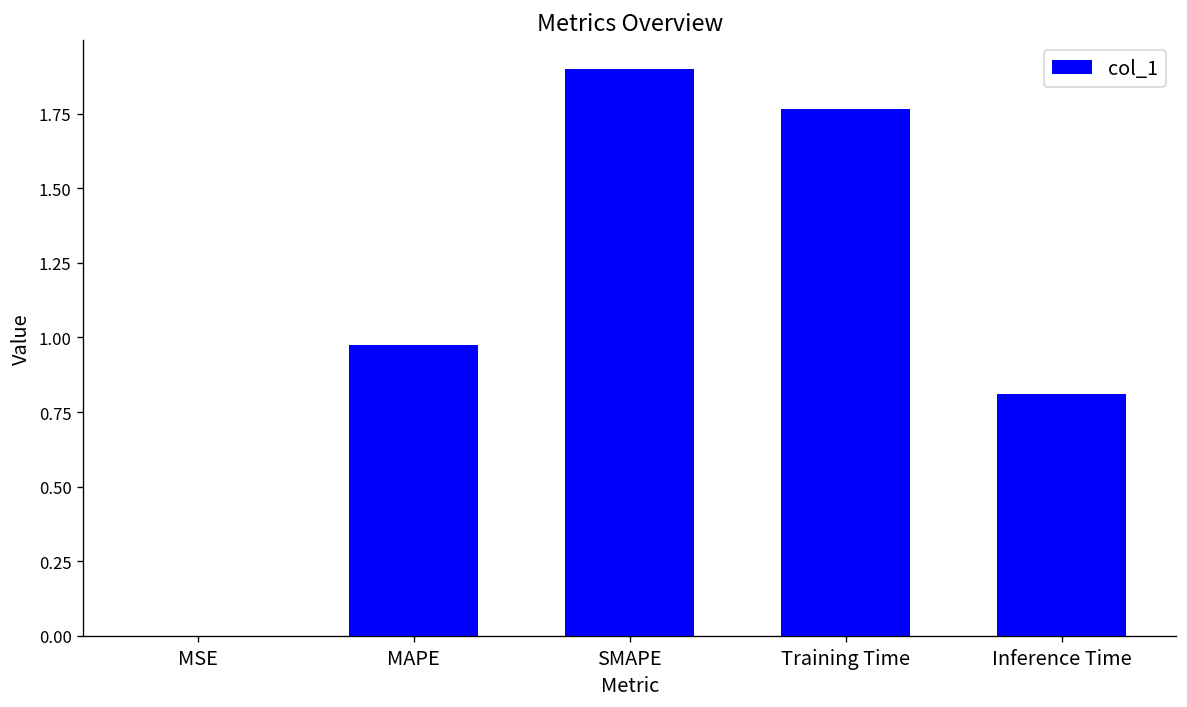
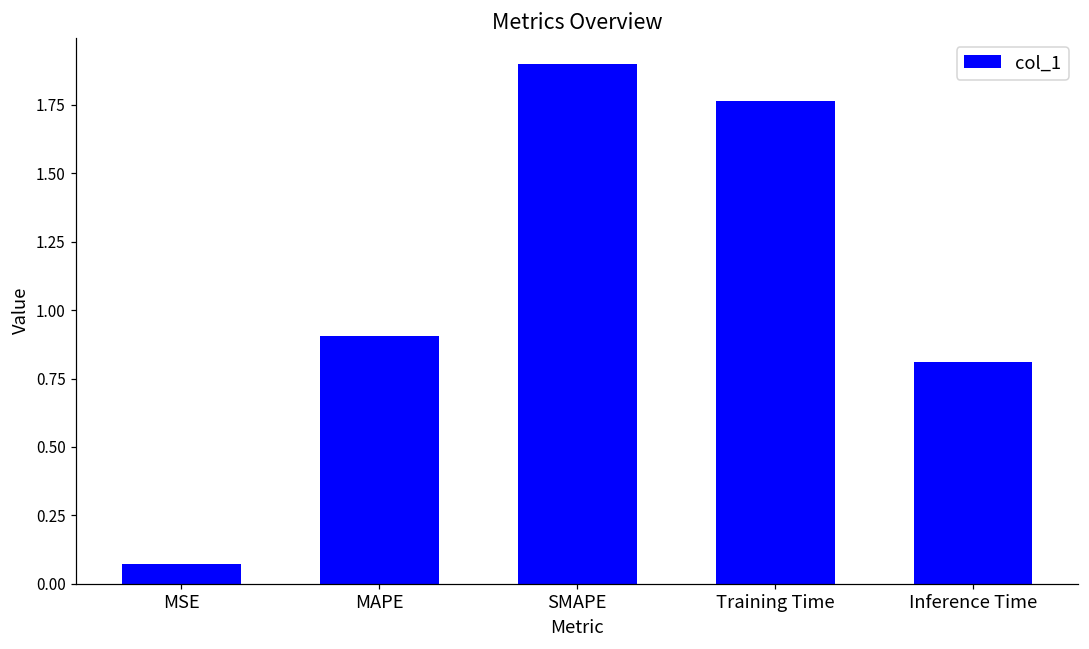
  {
-   "MSE": 0.00,
-   "MAPE": 0.97,
+   "MSE": 0.07,
+   "MAPE": 0.91,
    "SMAPE": 1.90,
    "Training Time": 1.76,
    "Inference Time": 0.81
  }
